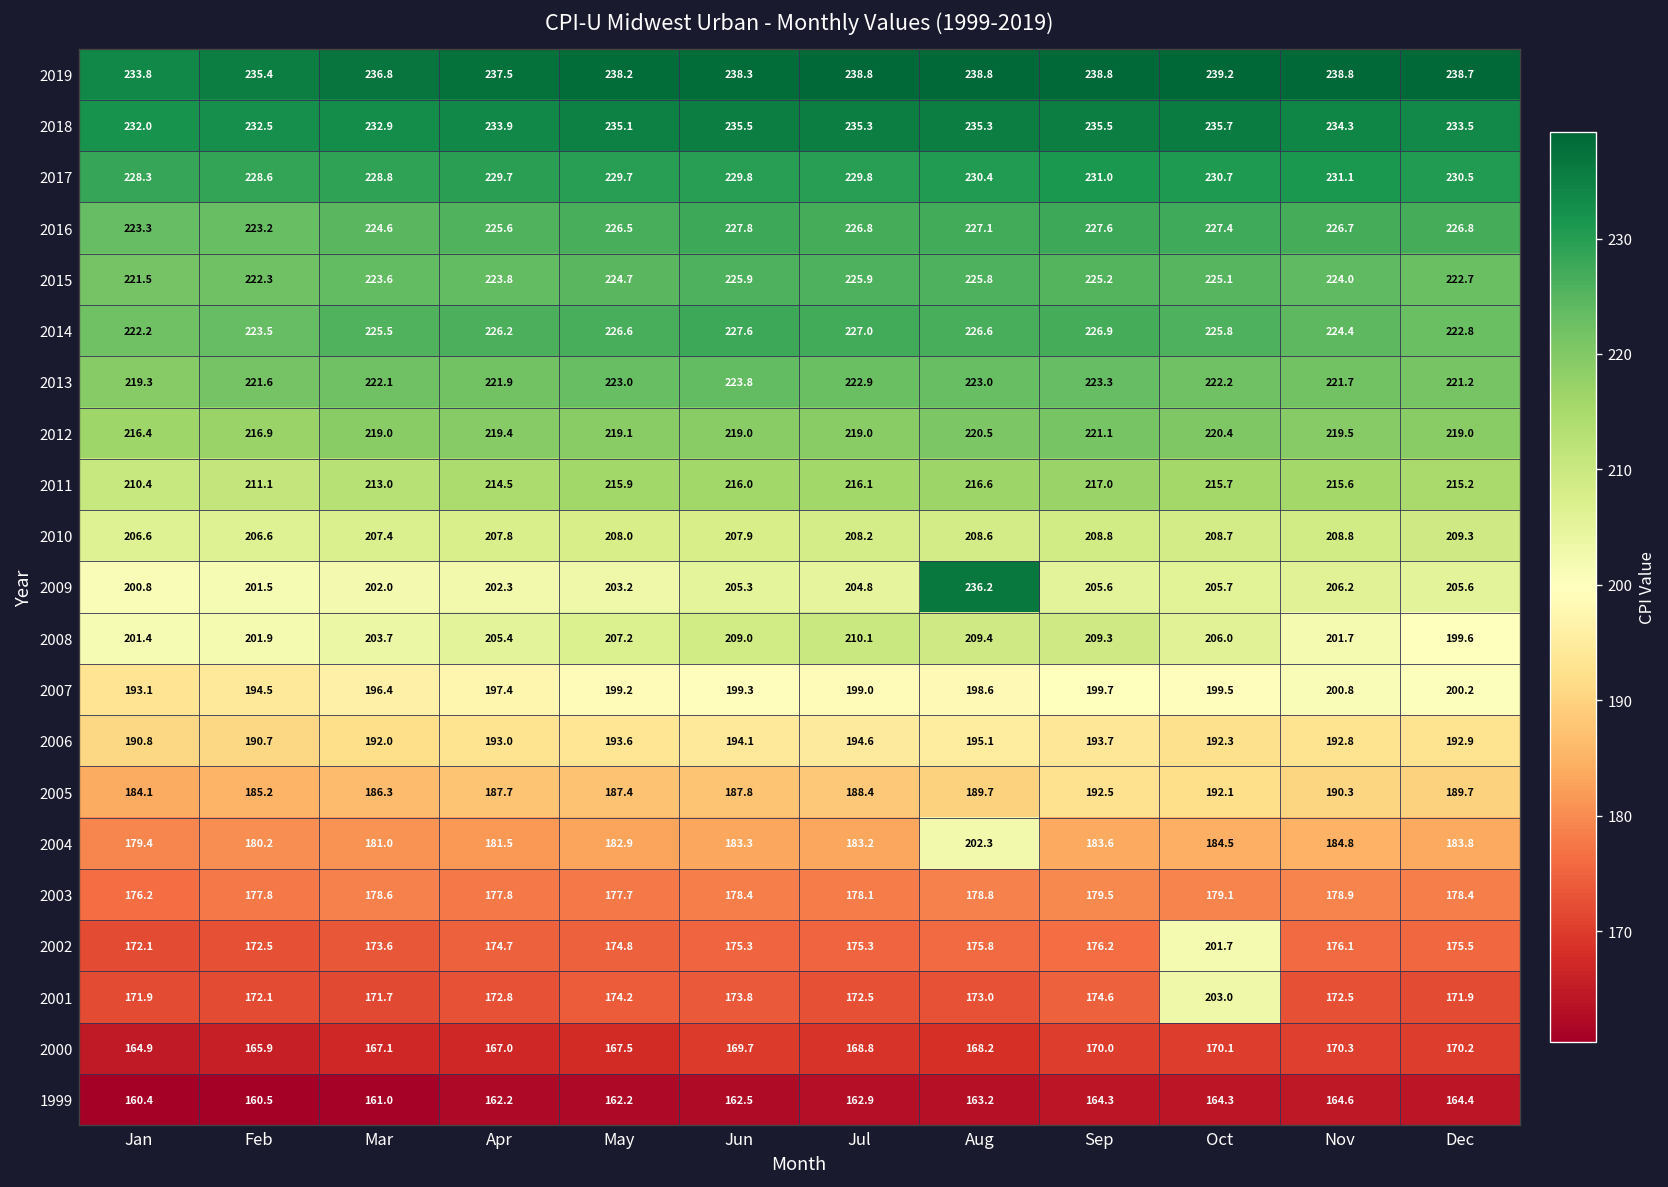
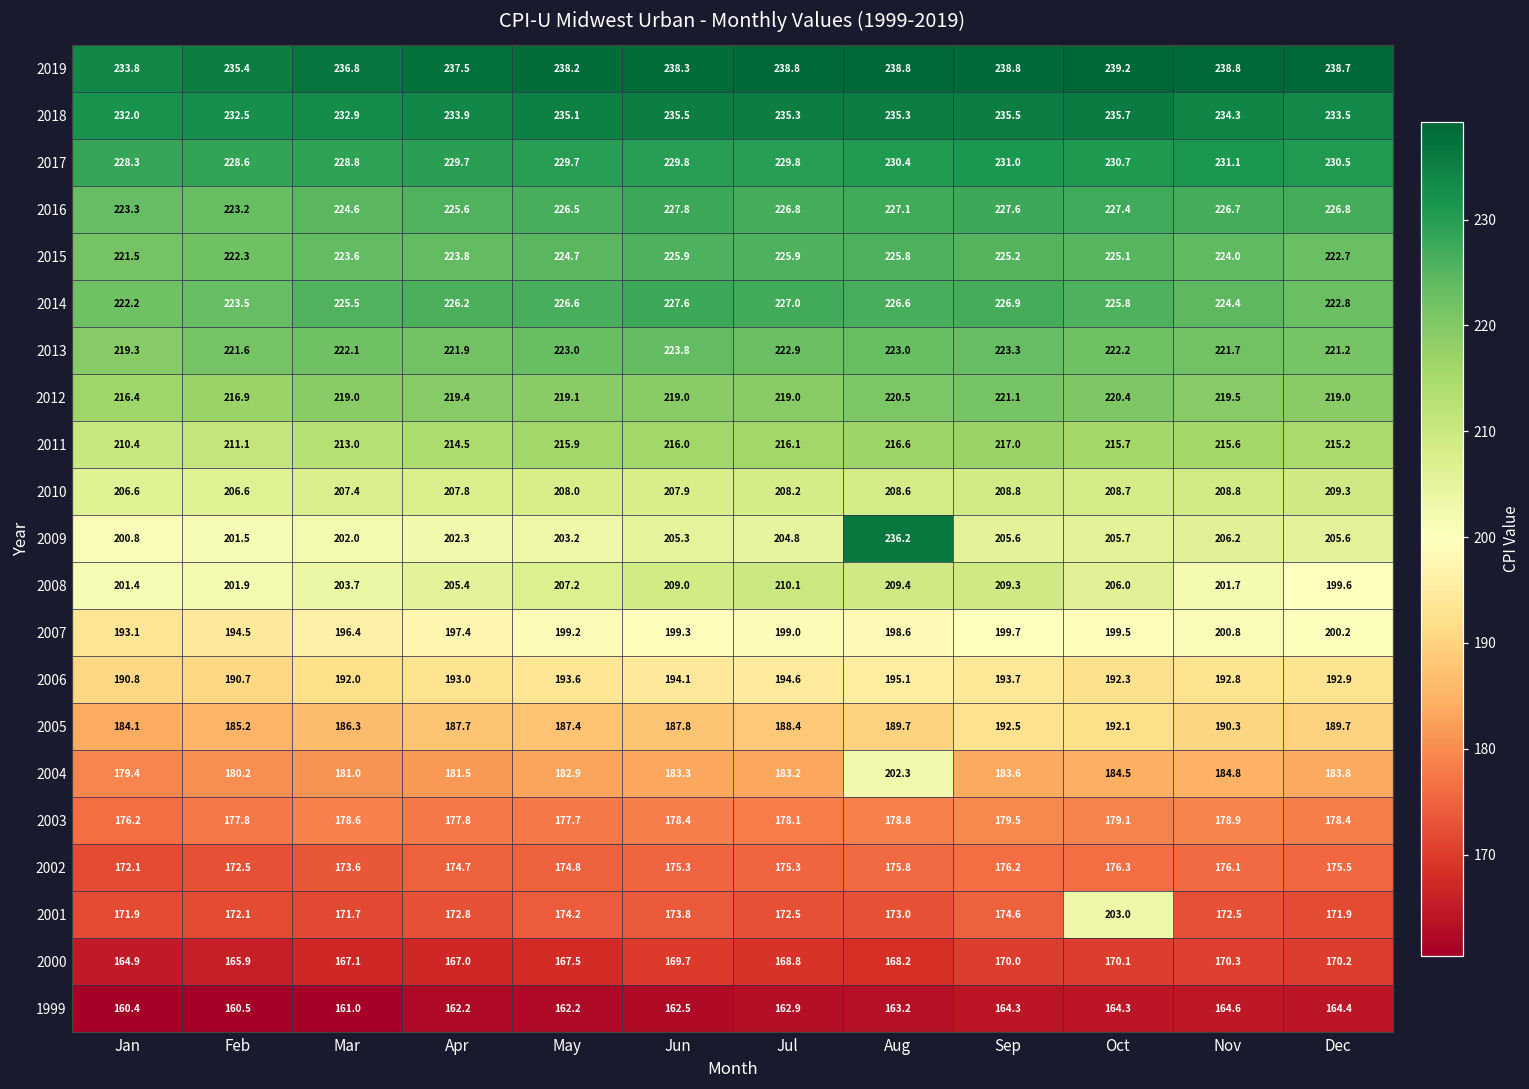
  {
    "2002": {
      "Jan": 172.1,
      "Feb": 172.5,
      "Mar": 173.6,
      "Apr": 174.7,
      "May": 174.8,
      "Jun": 175.3,
      "Jul": 175.3,
      "Aug": 175.8,
      "Sep": 176.2,
-     "Oct": 201.7,
+     "Oct": 176.3,
      "Nov": 176.1,
      "Dec": 175.5
    }
  }
